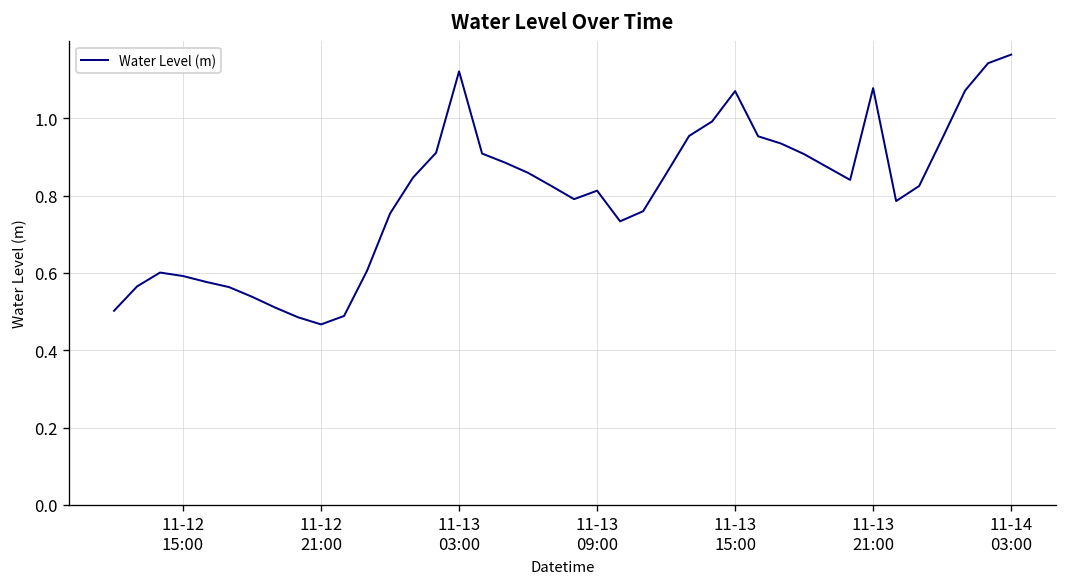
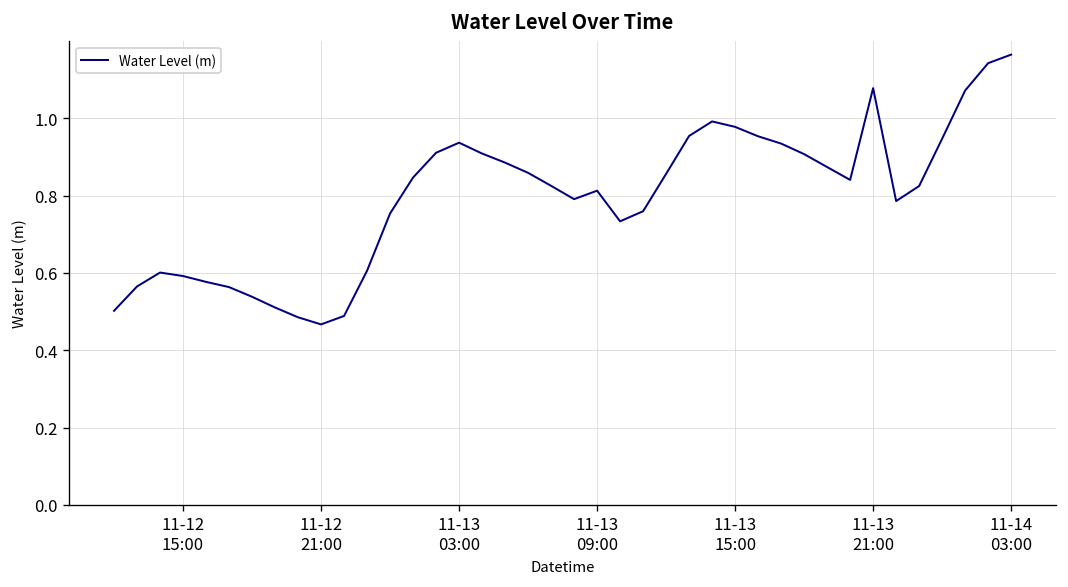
  {
    "11-12 15:00": 0.59,
    "11-12 21:00": 0.47,
-   "11-13 03:00": 1.12,
+   "11-13 03:00": 0.94,
    "11-13 09:00": 0.81,
-   "11-13 15:00": 1.07,
+   "11-13 15:00": 0.98,
    "11-13 21:00": 1.08,
    "11-14 03:00": 1.16
  }
